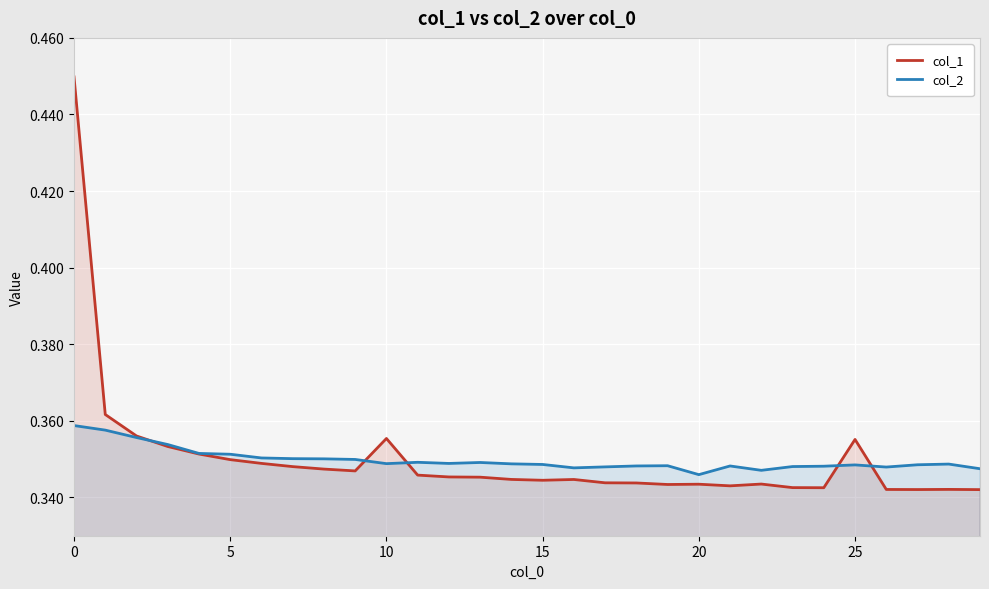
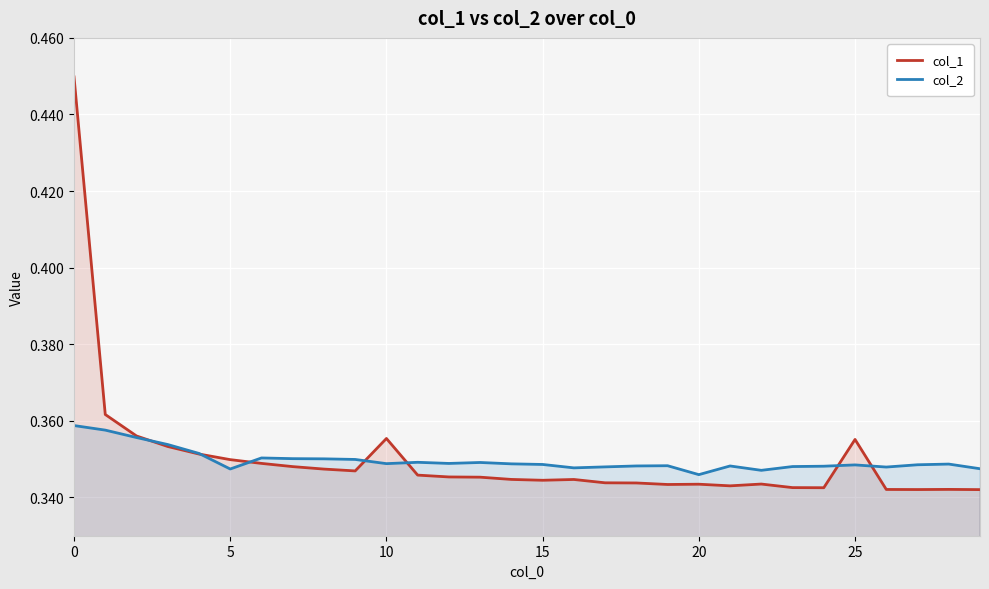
  {
    "col_1": {
      "0": 0.450,
      "5": 0.350,
      "10": 0.355,
      "15": 0.344,
      "20": 0.343,
      "25": 0.355
    },
    "col_2": {
      "0": 0.359,
-     "5": 0.351,
+     "5": 0.347,
      "10": 0.349,
      "15": 0.349,
      "20": 0.346,
      "25": 0.348
    }
  }
